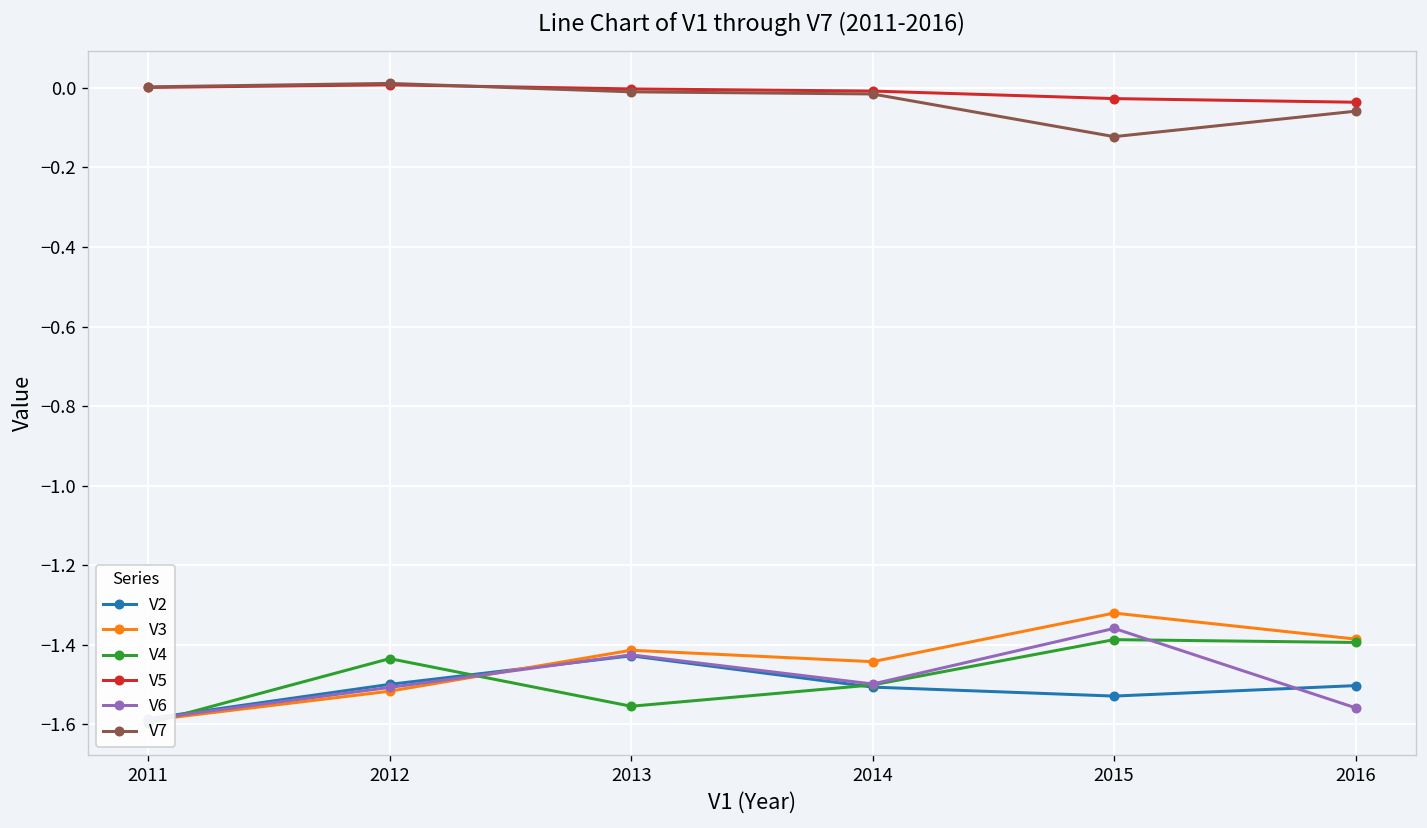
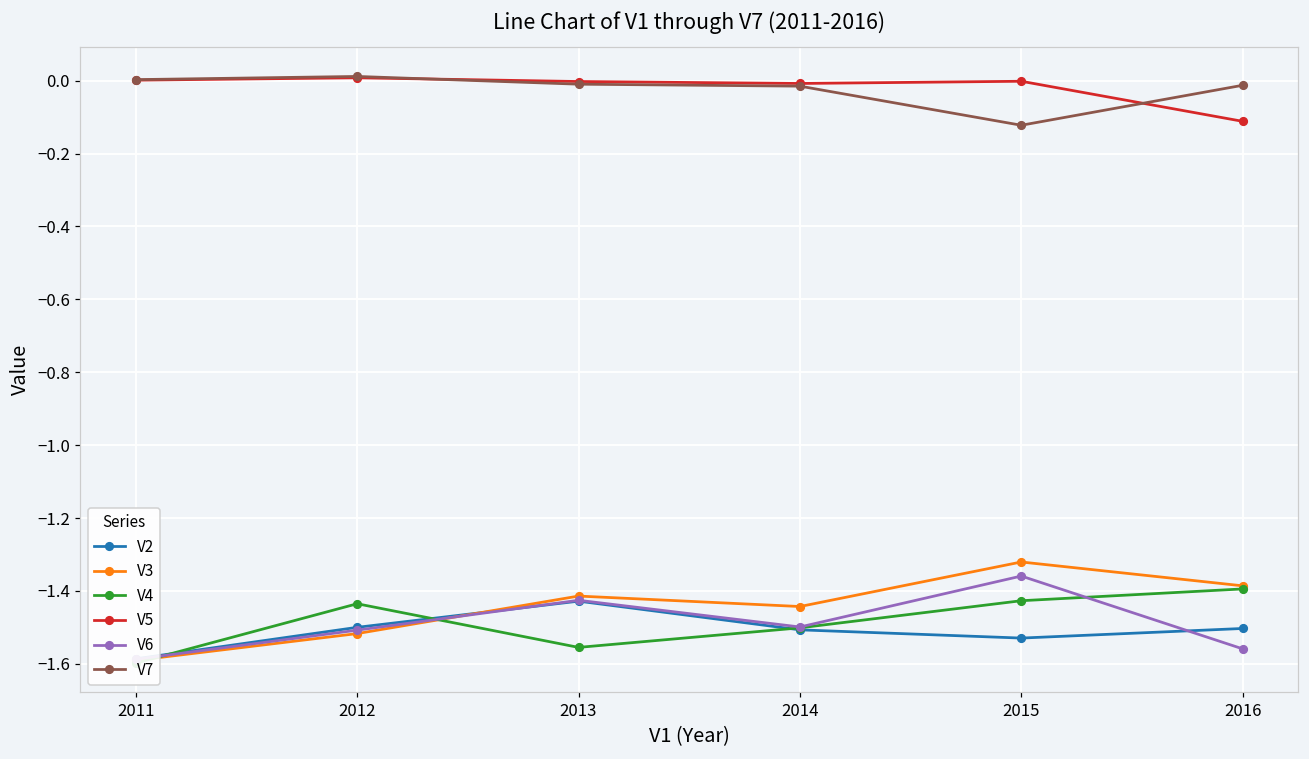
  {
    "V2": {
      "2012": -1.50,
      "2015": -1.53,
      "2016": -1.50
    },
    "V3": {
      "2012": -1.52,
      "2013": -1.41,
      "2014": -1.44,
      "2015": -1.32,
      "2016": -1.39
    },
    "V4": {
      "2012": -1.43,
      "2013": -1.55,
-     "2015": -1.39,
+     "2015": -1.43,
      "2016": -1.39
    },
    "V5": {
-     "2015": -0.03,
-     "2016": -0.04
+     "2015": 0.00,
+     "2016": -0.11
    },
    "V6": {
      "2012": -1.51,
      "2015": -1.36,
      "2016": -1.56
    },
    "V7": {
      "2015": -0.12,
-     "2016": -0.06
+     "2016": -0.01
    }
  }
